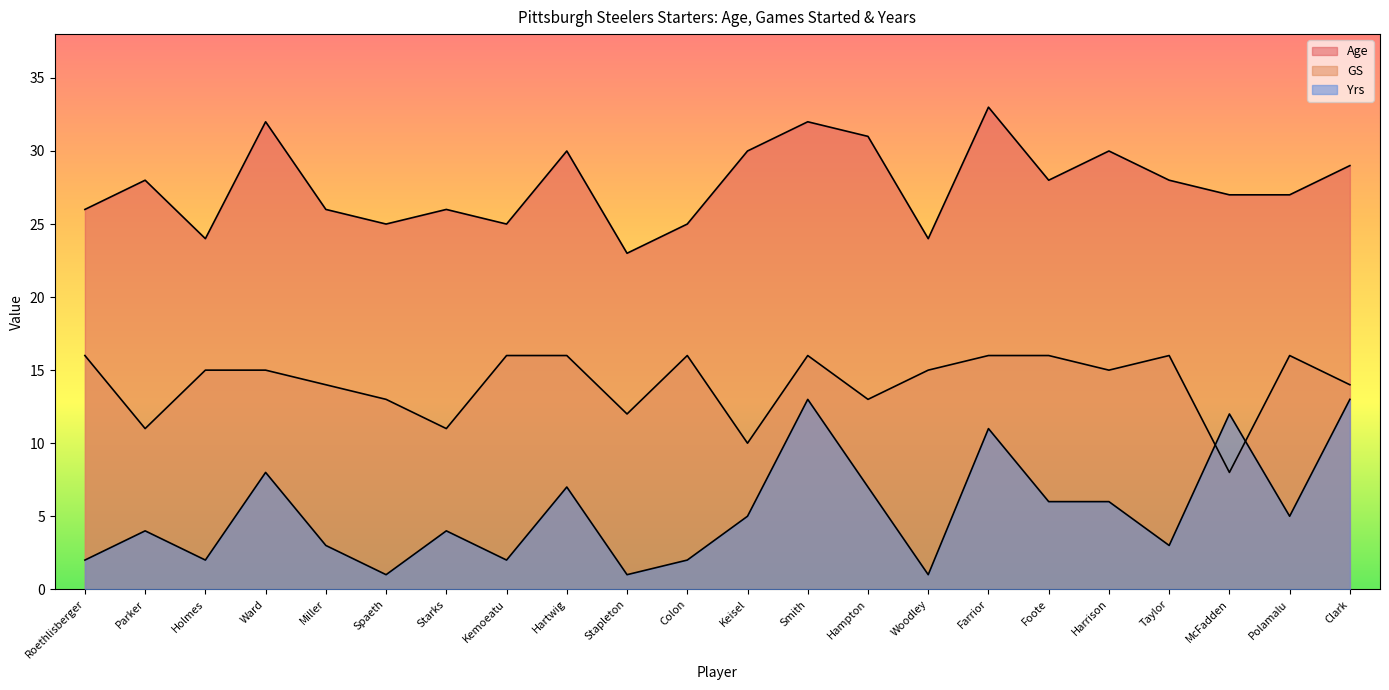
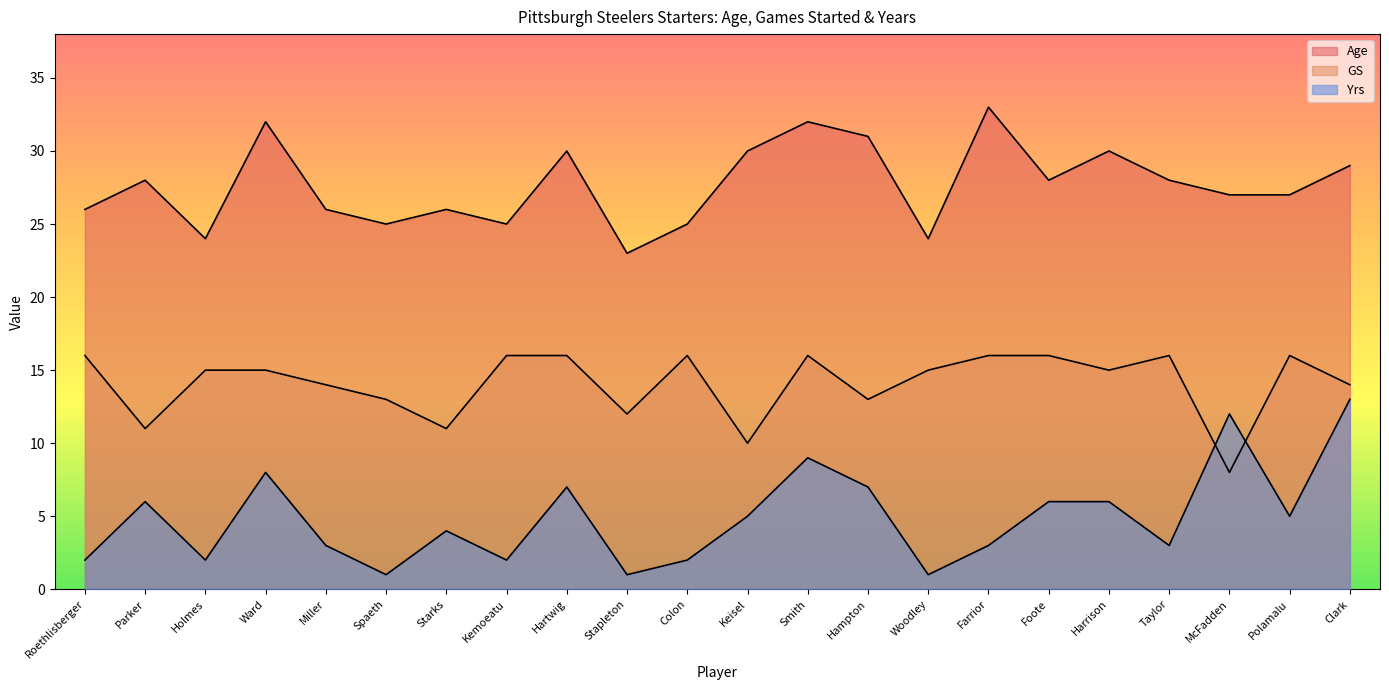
  {
    "Yrs": {
      "Roethlisberger": 2,
-     "Parker": 4,
+     "Parker": 6,
      "Holmes": 2,
      "Ward": 8,
      "Miller": 3,
      "Spaeth": 1,
      "Starks": 4,
      "Kemoeatu": 2,
      "Hartwig": 7,
      "Stapleton": 1,
      "Colon": 2,
      "Keisel": 5,
-     "Smith": 13,
+     "Smith": 9,
      "Hampton": 7,
      "Woodley": 1,
-     "Farrior": 11,
+     "Farrior": 3,
      "Foote": 6,
      "Harrison": 6,
      "Taylor": 3,
      "McFadden": 12,
      "Polamalu": 5,
      "Clark": 13
    }
  }
